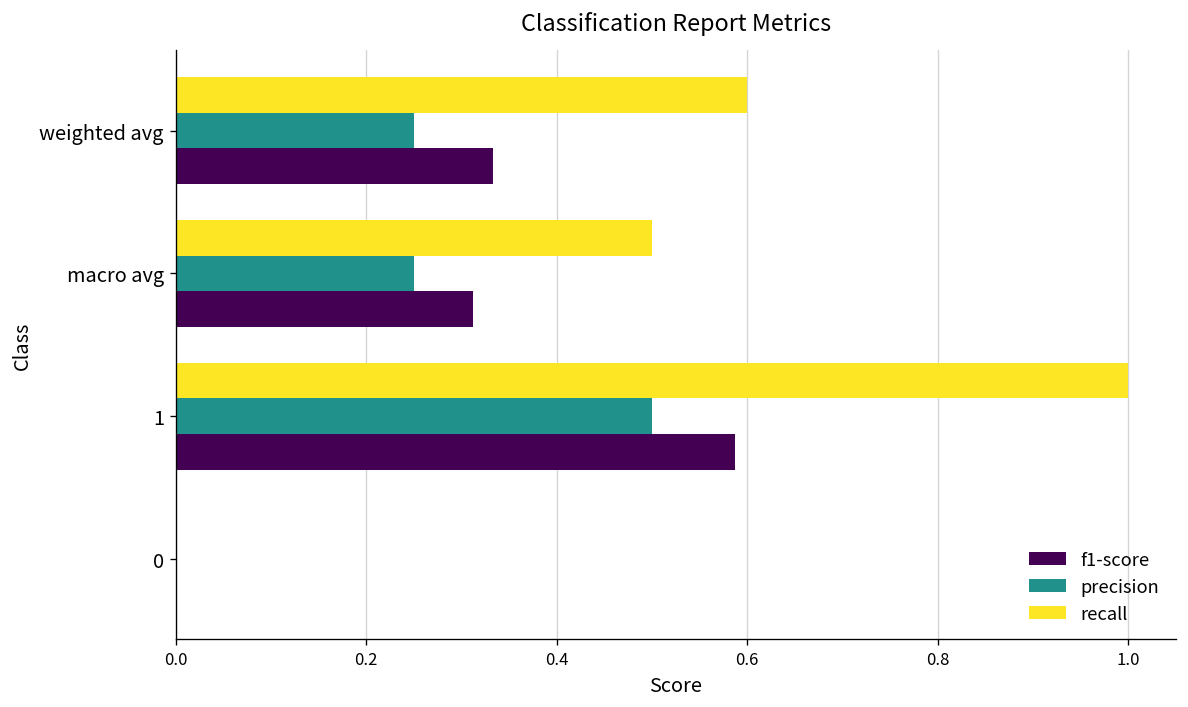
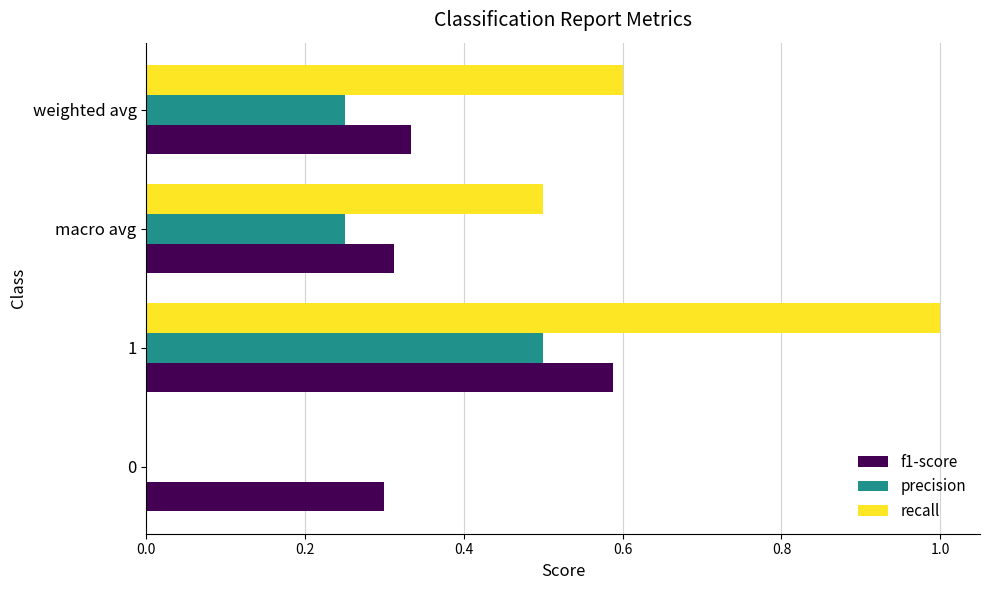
  {
    "f1-score": {
      "weighted avg": 0.33,
      "macro avg": 0.31,
      "1": 0.59,
-     "0": 0.0
+     "0": 0.3
    },
    "precision": {
      "weighted avg": 0.25,
      "macro avg": 0.25,
      "1": 0.5,
      "0": 0.0
    },
    "recall": {
      "weighted avg": 0.6,
      "macro avg": 0.5,
      "1": 1.0,
      "0": 0.0
    }
  }
